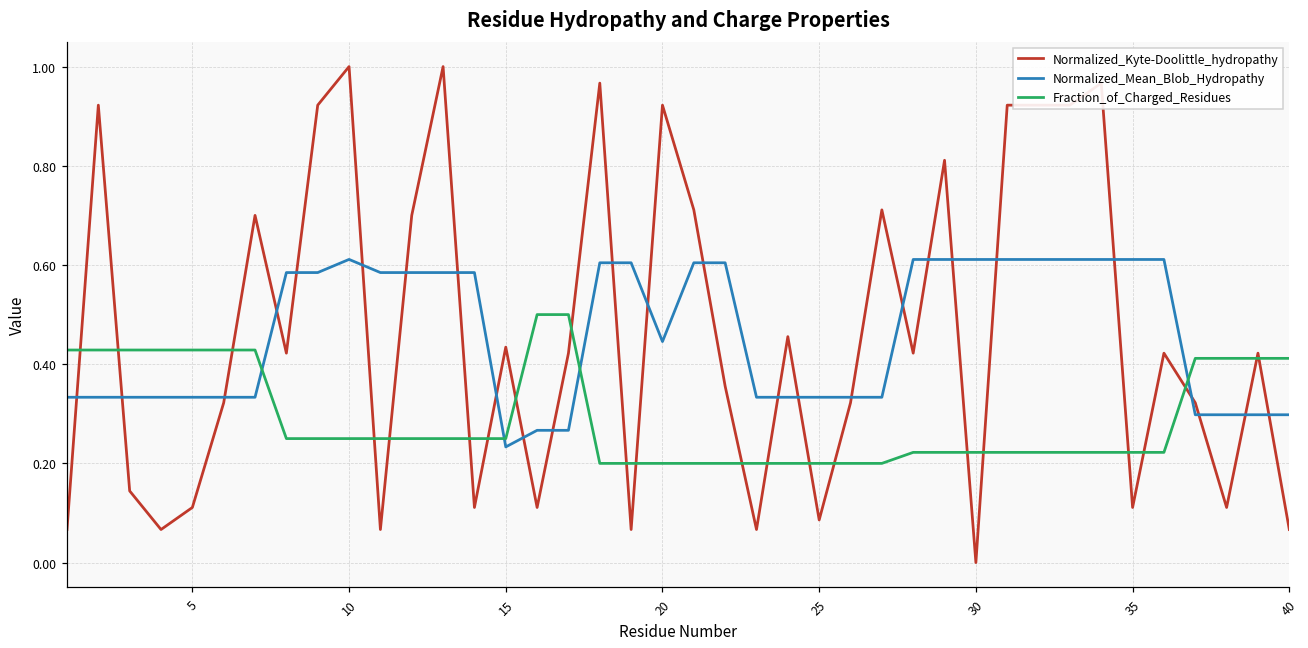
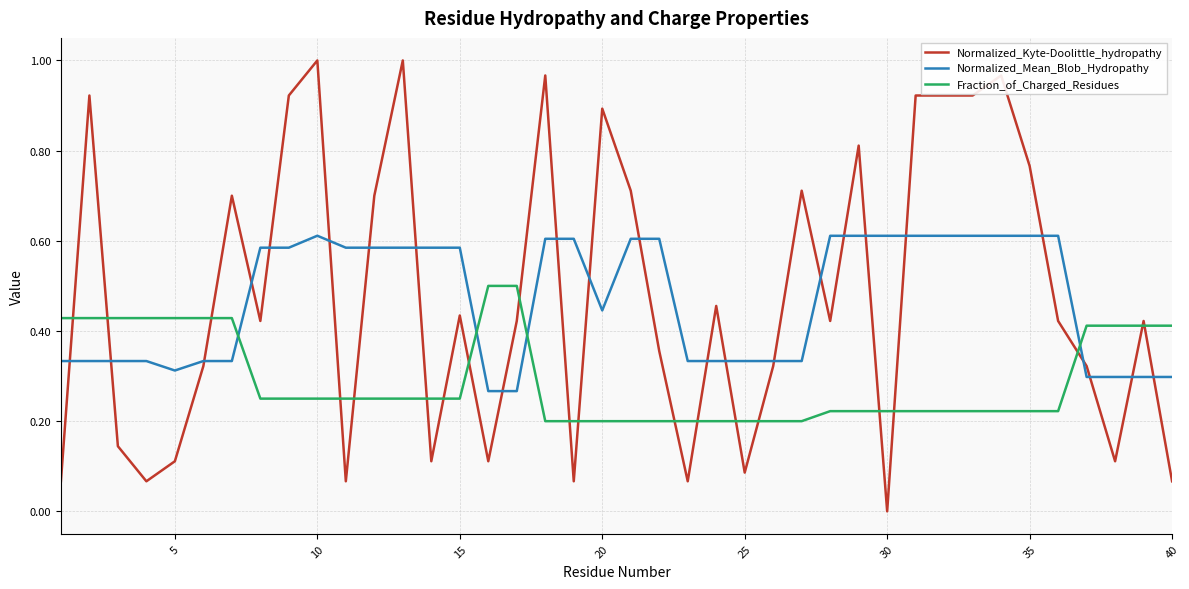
  {
    "Normalized_Kyte-Doolittle_hydropathy": {
      "5": 0.11,
      "10": 1.00,
      "15": 0.43,
-     "20": 0.92,
+     "20": 0.89,
      "25": 0.09,
      "30": 0.00,
-     "35": 0.11,
+     "35": 0.77,
      "40": 0.07
    },
    "Normalized_Mean_Blob_Hydropathy": {
-     "5": 0.33,
+     "5": 0.31,
      "10": 0.61,
-     "15": 0.23,
+     "15": 0.58,
      "20": 0.45,
      "25": 0.33,
      "30": 0.61,
      "35": 0.61,
      "40": 0.30
    },
    "Fraction_of_Charged_Residues": {
      "5": 0.43,
      "10": 0.25,
      "15": 0.25,
      "20": 0.20,
      "25": 0.20,
      "30": 0.22,
      "35": 0.22,
      "40": 0.41
    }
  }
